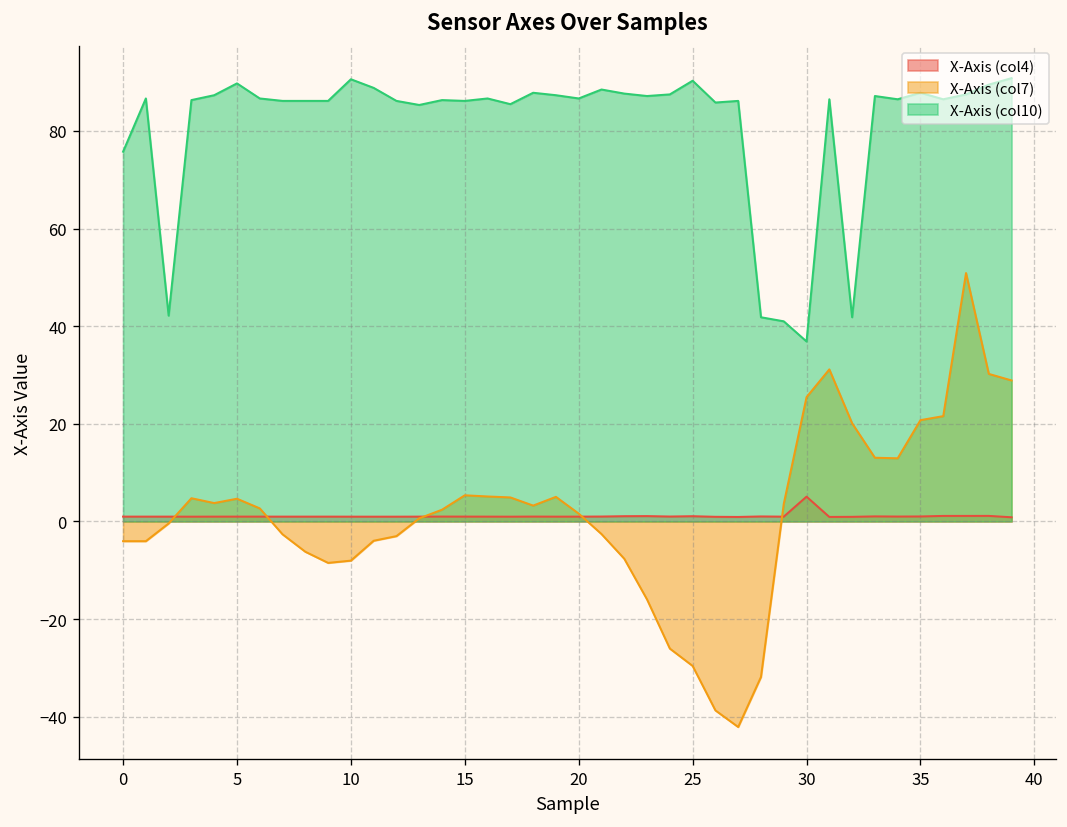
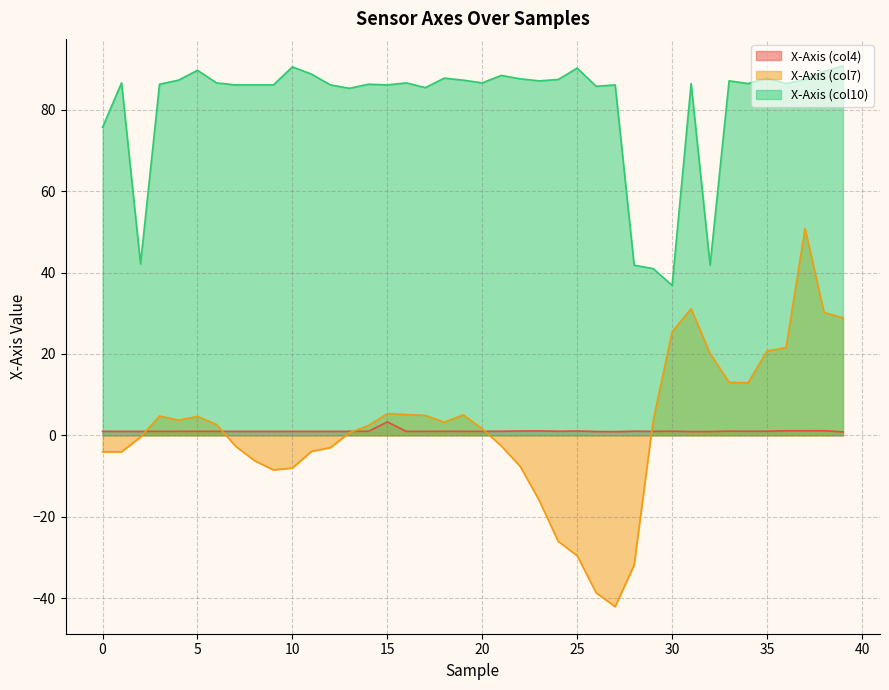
  {
    "X-Axis (col4)": {
      "0": 1,
      "5": 1,
      "10": 1,
-     "15": 1,
+     "15": 3,
      "25": 1,
-     "30": 5,
+     "30": 1,
      "35": 1
    },
    "X-Axis (col10)": {
      "0": 76,
      "5": 90,
      "10": 91,
      "15": 86,
      "20": 87,
      "25": 90,
      "30": 37
    }
  }
